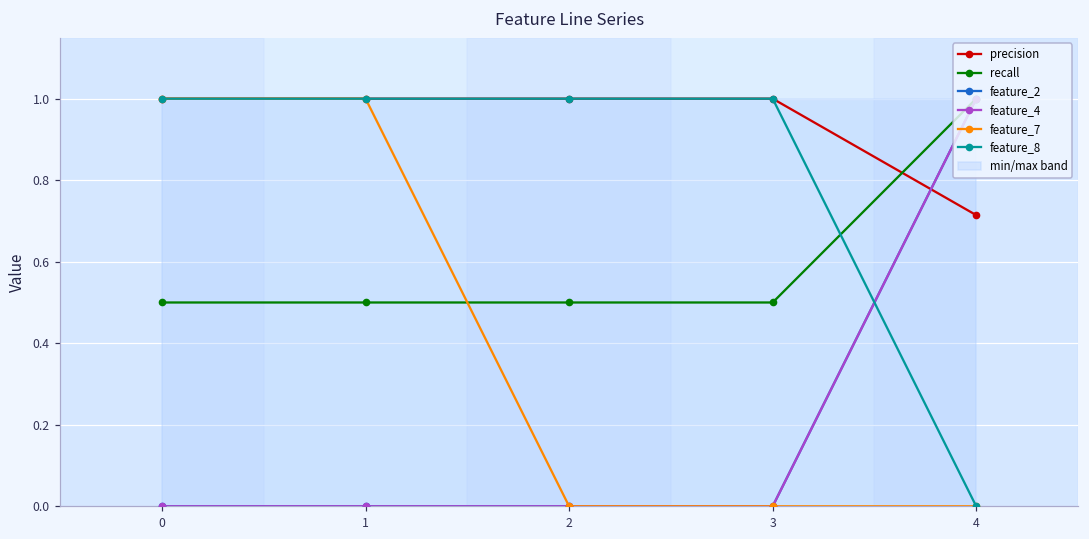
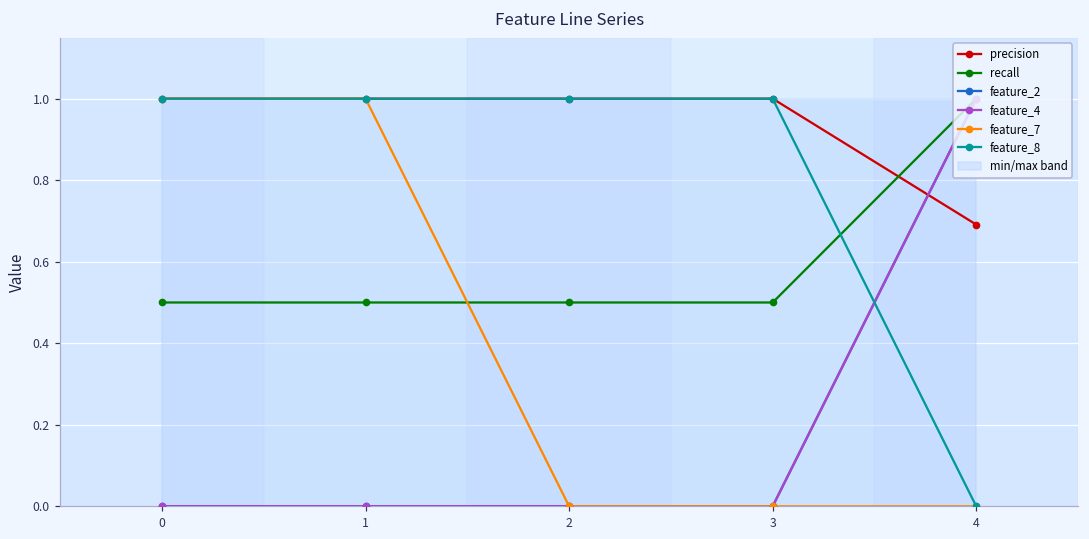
  {
    "precision": {
-     "4": 0.71
+     "4": 0.69
    },
    "recall": {
      "0": 0.50,
      "1": 0.50,
      "2": 0.50,
      "3": 0.50
    },
    "feature_4": {
      "0": 0.00,
      "1": 0.00
    }
  }
